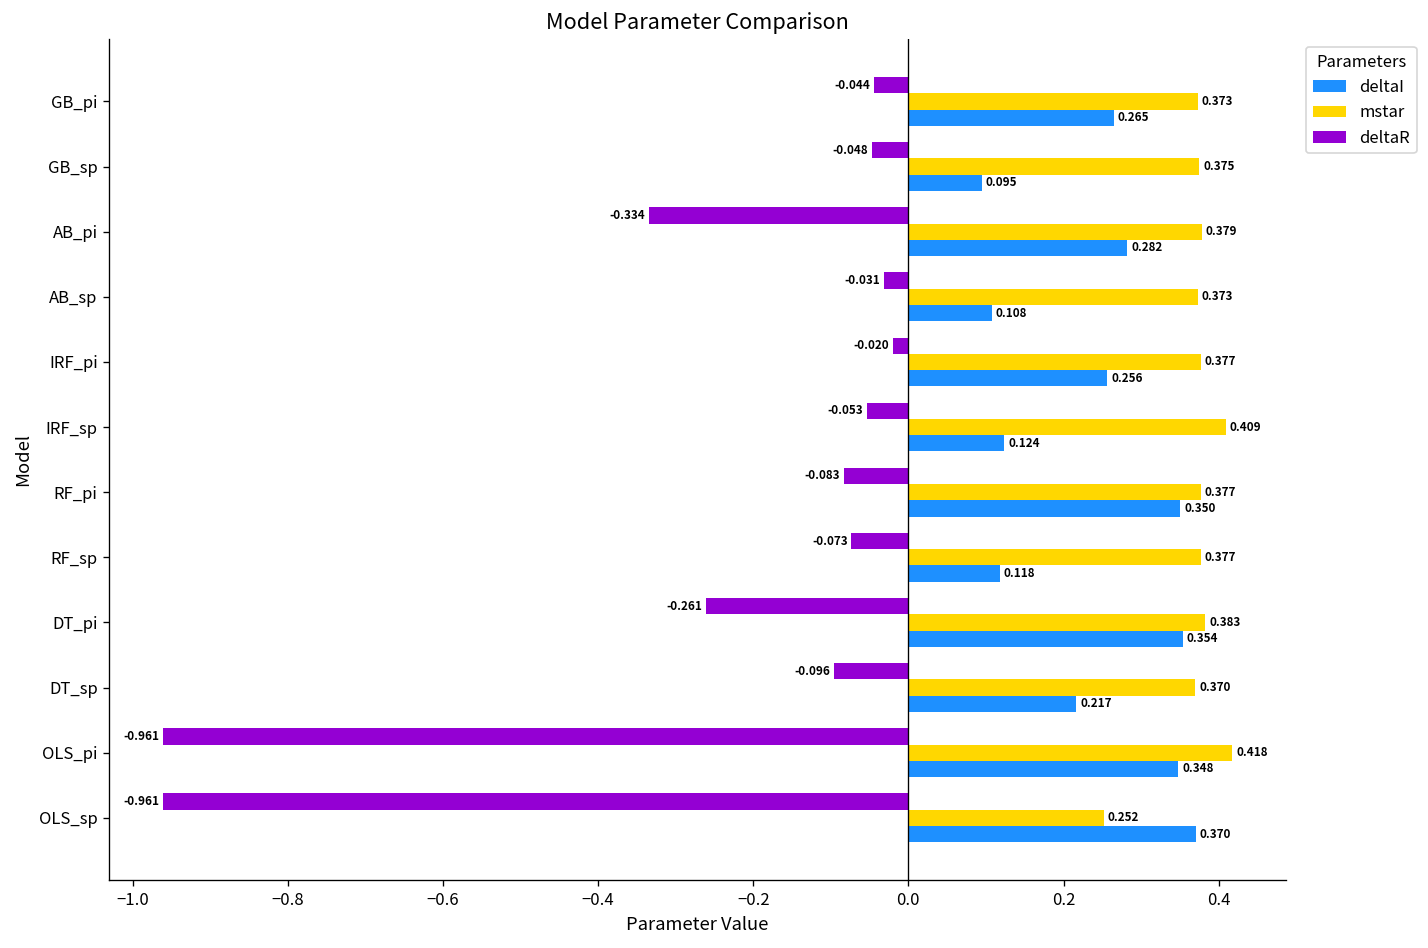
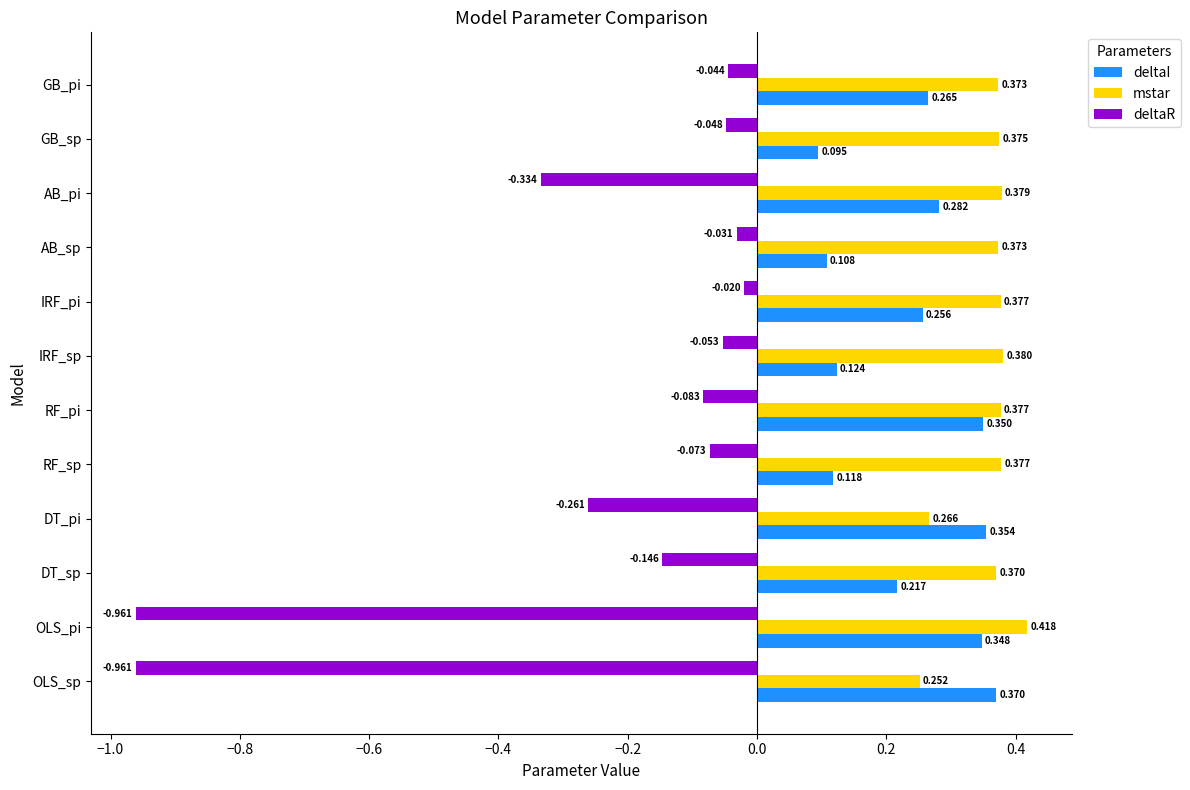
  {
    "deltaI": {
      "GB_pi": 0.265,
      "GB_sp": 0.095,
      "AB_pi": 0.282,
      "AB_sp": 0.108,
      "IRF_pi": 0.256,
      "IRF_sp": 0.124,
      "RF_pi": 0.350,
      "RF_sp": 0.118,
      "DT_pi": 0.354,
      "DT_sp": 0.217,
      "OLS_pi": 0.348,
      "OLS_sp": 0.370
    },
    "mstar": {
      "GB_pi": 0.373,
      "GB_sp": 0.375,
      "AB_pi": 0.379,
      "AB_sp": 0.373,
      "IRF_pi": 0.377,
-     "IRF_sp": 0.409,
+     "IRF_sp": 0.380,
      "RF_pi": 0.377,
      "RF_sp": 0.377,
-     "DT_pi": 0.383,
+     "DT_pi": 0.266,
      "DT_sp": 0.370,
      "OLS_pi": 0.418,
      "OLS_sp": 0.252
    },
    "deltaR": {
      "GB_pi": -0.044,
      "GB_sp": -0.048,
      "AB_pi": -0.334,
      "AB_sp": -0.031,
      "IRF_pi": -0.020,
      "IRF_sp": -0.053,
      "RF_pi": -0.083,
      "RF_sp": -0.073,
      "DT_pi": -0.261,
-     "DT_sp": -0.096,
+     "DT_sp": -0.146,
      "OLS_pi": -0.961,
      "OLS_sp": -0.961
    }
  }
